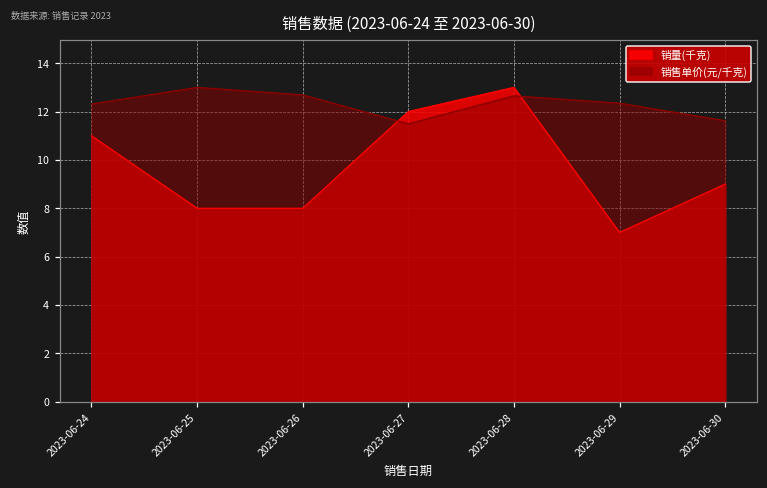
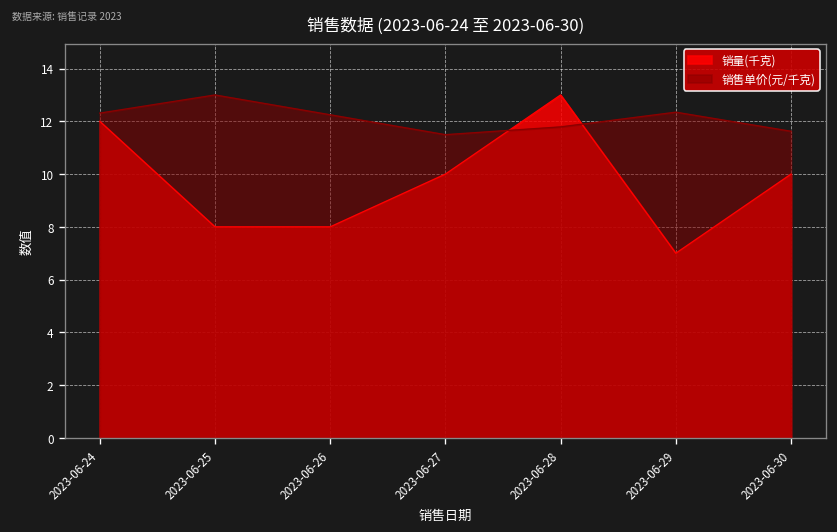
  {
    "销量(千克)": {
-     "2023-06-24": 11,
+     "2023-06-24": 12,
      "2023-06-25": 8,
      "2023-06-26": 8,
-     "2023-06-27": 12,
+     "2023-06-27": 10,
      "2023-06-28": 13,
      "2023-06-29": 7,
-     "2023-06-30": 9
+     "2023-06-30": 10
    },
    "销售单价(元/千克)": {
      "2023-06-24": 12.3,
      "2023-06-25": 13.0,
-     "2023-06-26": 12.7,
+     "2023-06-26": 12.2,
      "2023-06-27": 11.5,
-     "2023-06-28": 12.7,
+     "2023-06-28": 11.8,
      "2023-06-29": 12.3,
      "2023-06-30": 11.6
    }
  }
